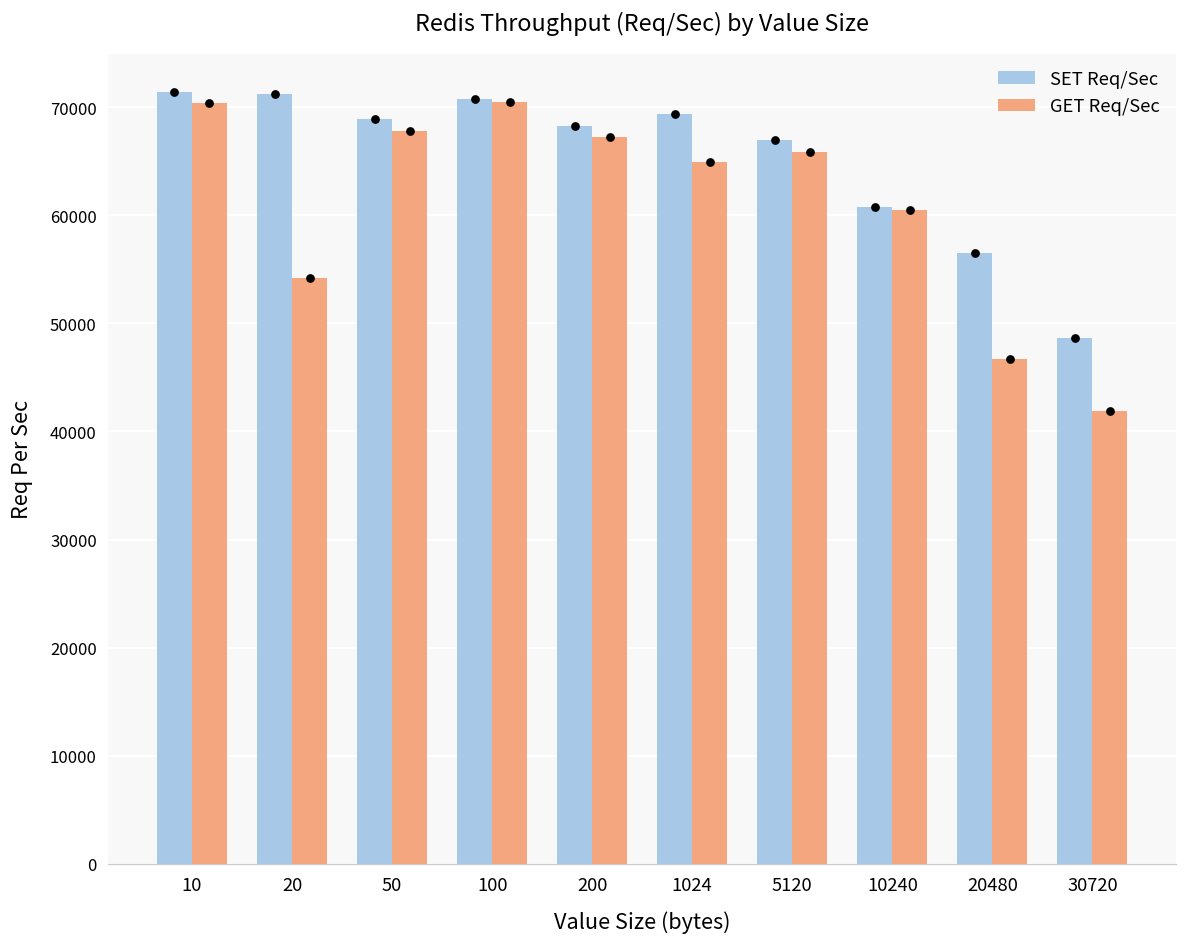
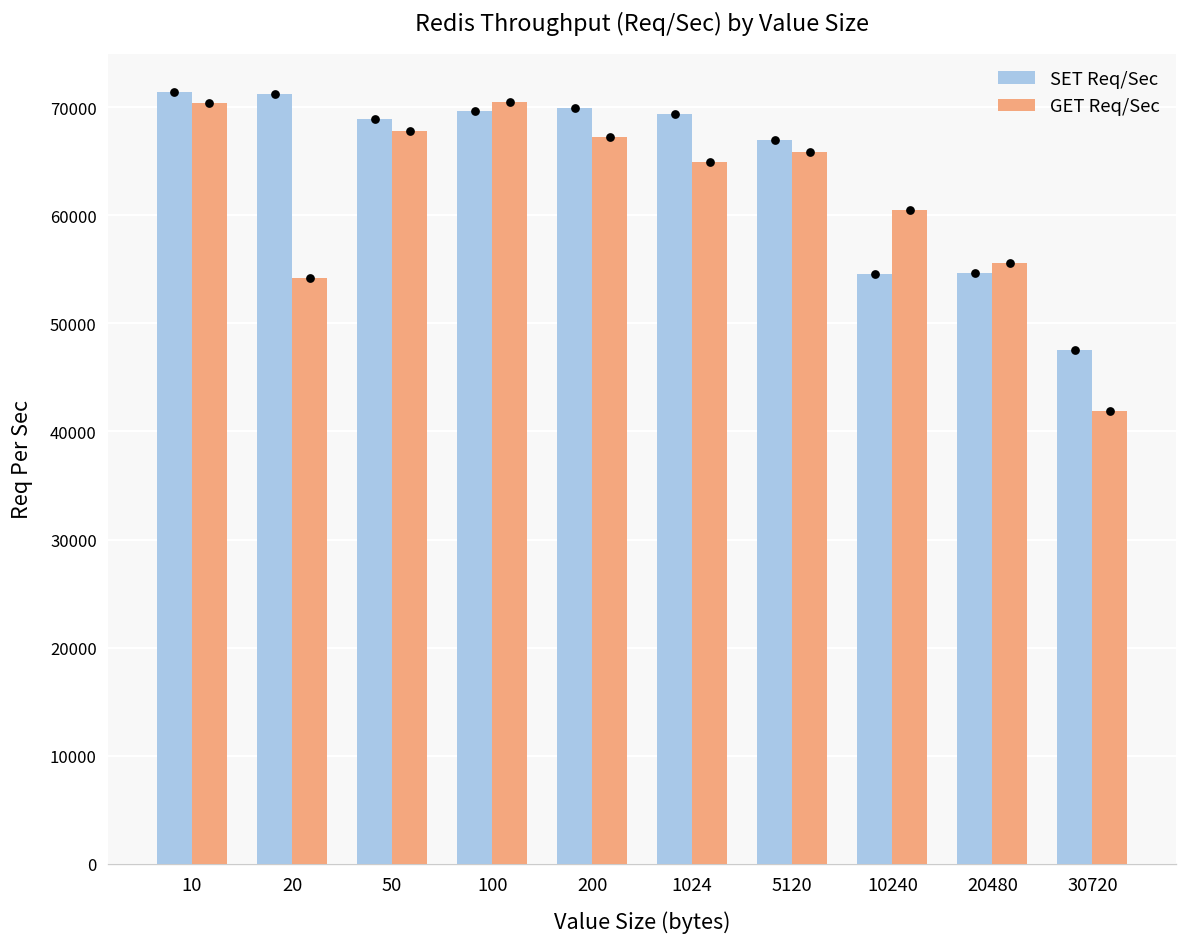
  {
    "SET Req/Sec": {
      "10": 71000,
      "20": 71000,
      "50": 69000,
-     "100": 71000,
-     "200": 68000,
+     "100": 70000,
+     "200": 70000,
      "1024": 69000,
      "5120": 67000,
-     "10240": 61000,
-     "20480": 56000,
-     "30720": 49000
+     "10240": 55000,
+     "20480": 55000,
+     "30720": 48000
    },
    "GET Req/Sec": {
      "10": 70000,
      "20": 54000,
      "50": 68000,
      "100": 70000,
      "200": 67000,
      "1024": 65000,
      "5120": 66000,
      "10240": 60000,
-     "20480": 47000,
+     "20480": 56000,
      "30720": 42000
    }
  }
